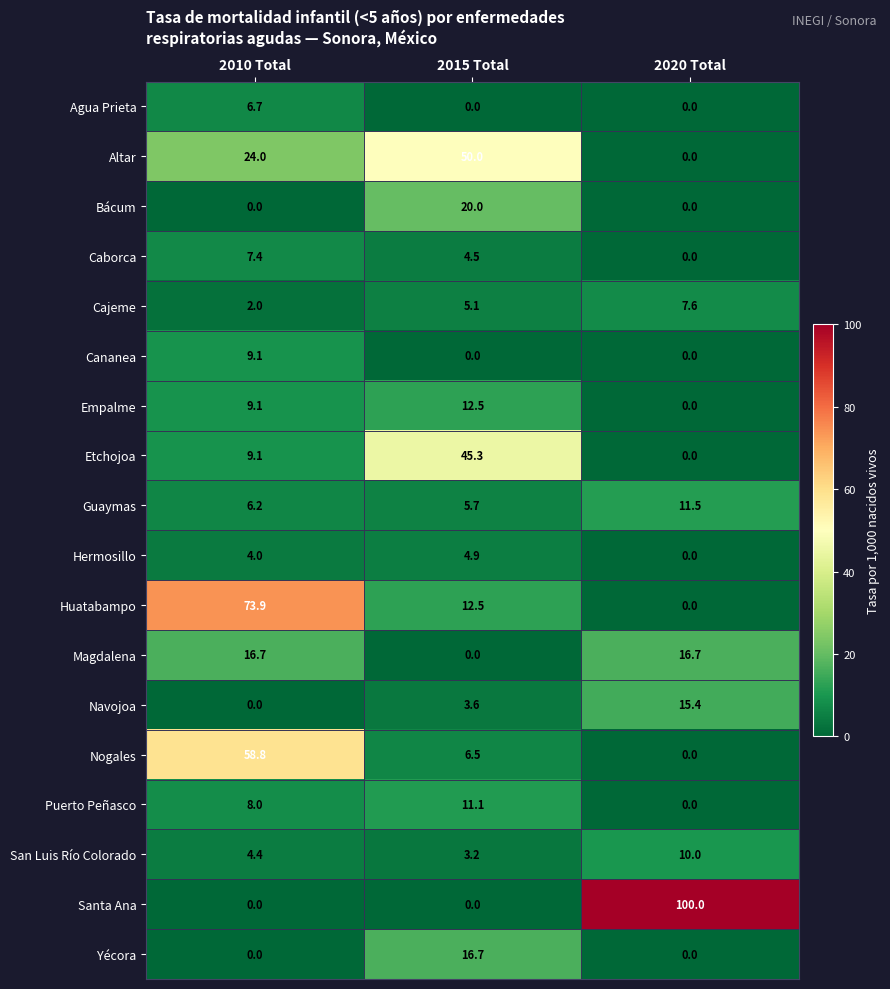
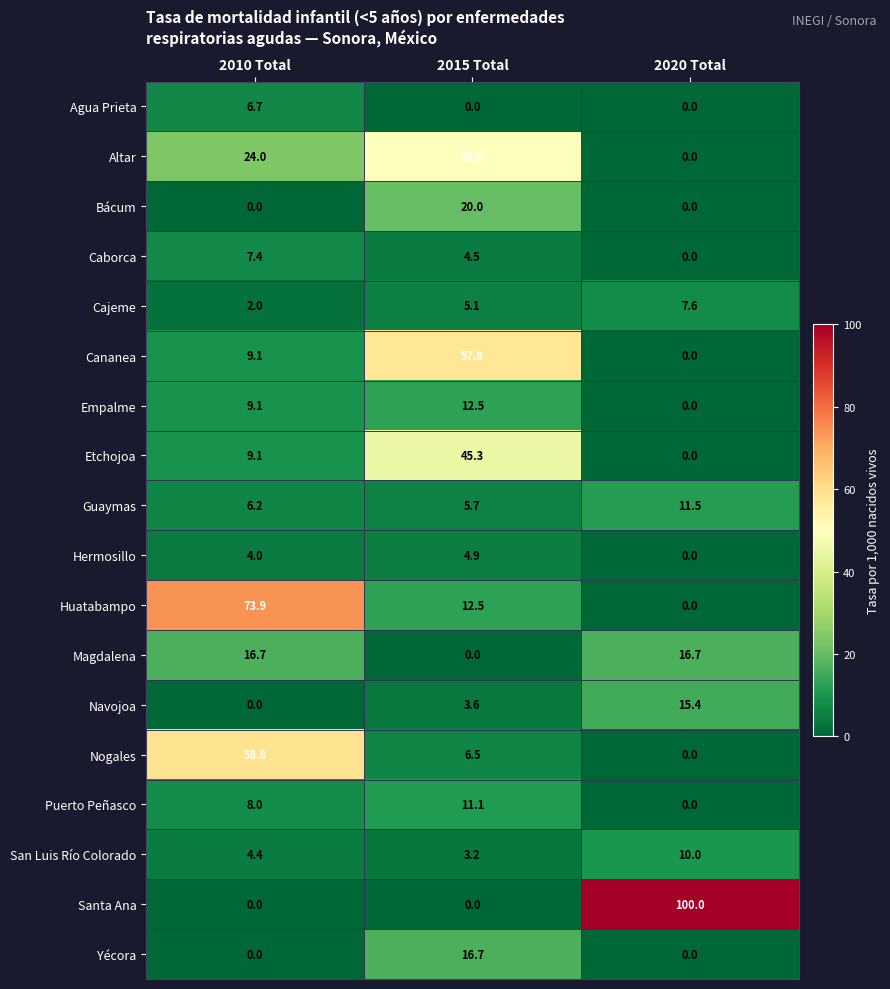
  {
    "Agua Prieta": {
      "2010 Total": 6.7,
      "2015 Total": 0.0,
      "2020 Total": 0.0
    },
    "Altar": {
      "2010 Total": 24.0,
      "2015 Total": 50.0,
      "2020 Total": 0.0
    },
    "Bácum": {
      "2010 Total": 0.0,
      "2015 Total": 20.0,
      "2020 Total": 0.0
    },
    "Caborca": {
      "2010 Total": 7.4,
      "2015 Total": 4.5,
      "2020 Total": 0.0
    },
    "Cajeme": {
      "2010 Total": 2.0,
      "2015 Total": 5.1,
      "2020 Total": 7.6
    },
    "Cananea": {
      "2010 Total": 9.1,
-     "2015 Total": 0.0,
+     "2015 Total": 57.8,
      "2020 Total": 0.0
    },
    "Empalme": {
      "2010 Total": 9.1,
      "2015 Total": 12.5,
      "2020 Total": 0.0
    },
    "Etchojoa": {
      "2010 Total": 9.1,
      "2015 Total": 45.3,
      "2020 Total": 0.0
    },
    "Guaymas": {
      "2010 Total": 6.2,
      "2015 Total": 5.7,
      "2020 Total": 11.5
    },
    "Hermosillo": {
      "2010 Total": 4.0,
      "2015 Total": 4.9,
      "2020 Total": 0.0
    },
    "Huatabampo": {
      "2010 Total": 73.9,
      "2015 Total": 12.5,
      "2020 Total": 0.0
    },
    "Magdalena": {
      "2010 Total": 16.7,
      "2015 Total": 0.0,
      "2020 Total": 16.7
    },
    "Navojoa": {
      "2010 Total": 0.0,
      "2015 Total": 3.6,
      "2020 Total": 15.4
    },
    "Nogales": {
      "2010 Total": 58.8,
      "2015 Total": 6.5,
      "2020 Total": 0.0
    },
    "Puerto Peñasco": {
      "2010 Total": 8.0,
      "2015 Total": 11.1,
      "2020 Total": 0.0
    },
    "San Luis Río Colorado": {
      "2010 Total": 4.4,
      "2015 Total": 3.2,
      "2020 Total": 10.0
    },
    "Santa Ana": {
      "2010 Total": 0.0,
      "2015 Total": 0.0,
      "2020 Total": 100.0
    },
    "Yécora": {
      "2010 Total": 0.0,
      "2015 Total": 16.7,
      "2020 Total": 0.0
    }
  }
